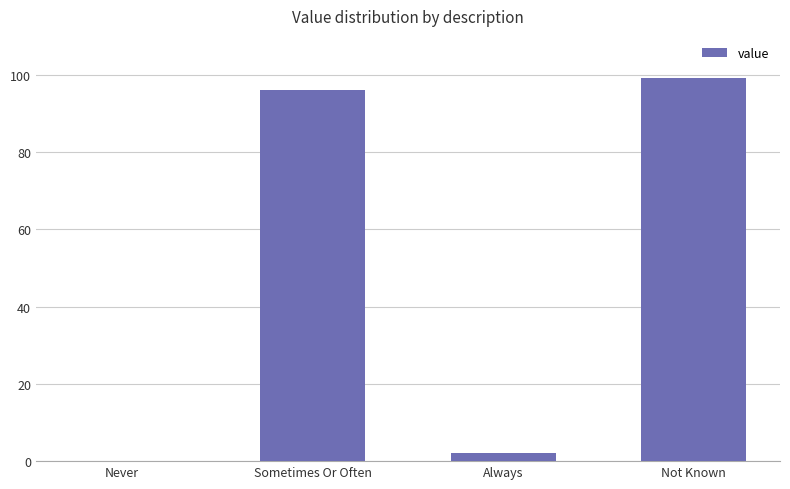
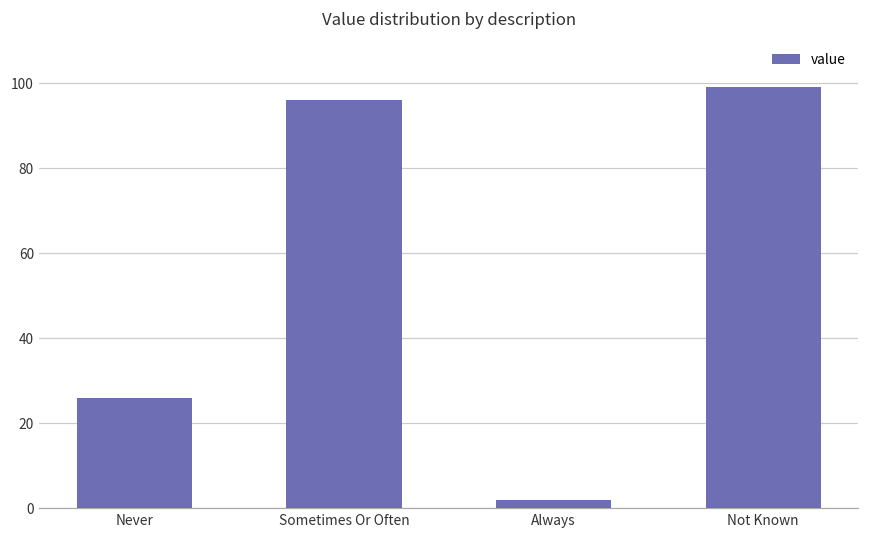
  {
-   "Never": 0,
+   "Never": 26,
    "Sometimes Or Often": 96,
    "Always": 2,
    "Not Known": 99
  }
